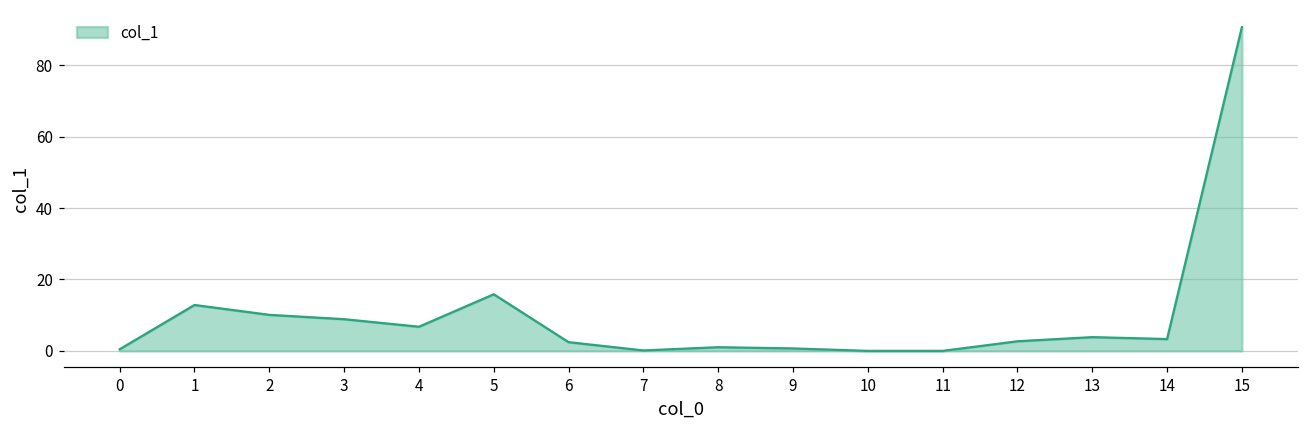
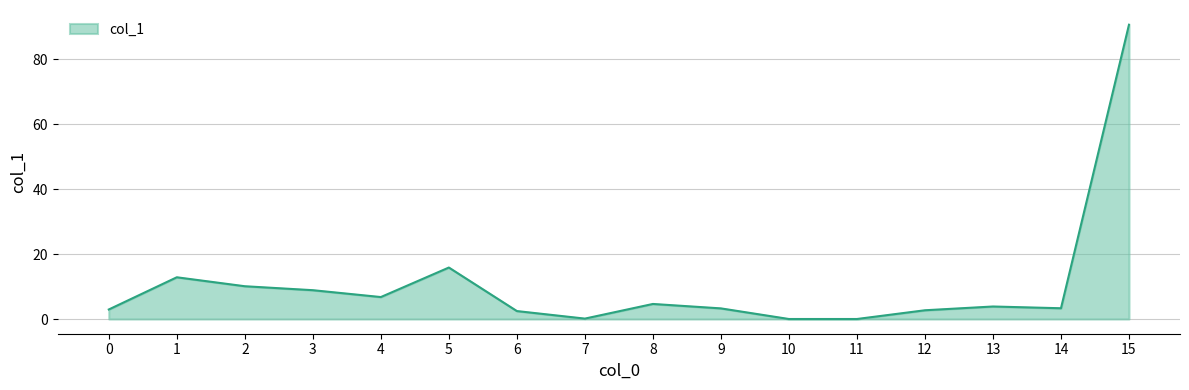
  {
-   "0": 0,
+   "0": 3,
    "1": 13,
    "2": 10,
    "3": 9,
    "4": 7,
    "5": 16,
    "6": 2,
    "7": 0,
-   "8": 1,
-   "9": 1,
+   "8": 5,
+   "9": 3,
    "10": 0,
    "11": 0,
    "12": 3,
    "13": 4,
    "14": 3,
    "15": 91
  }
